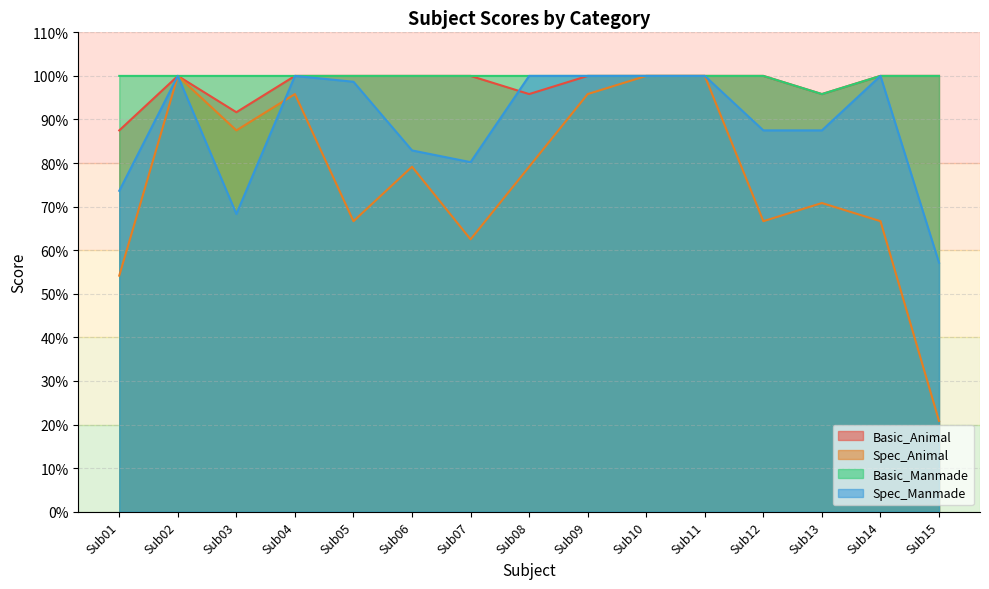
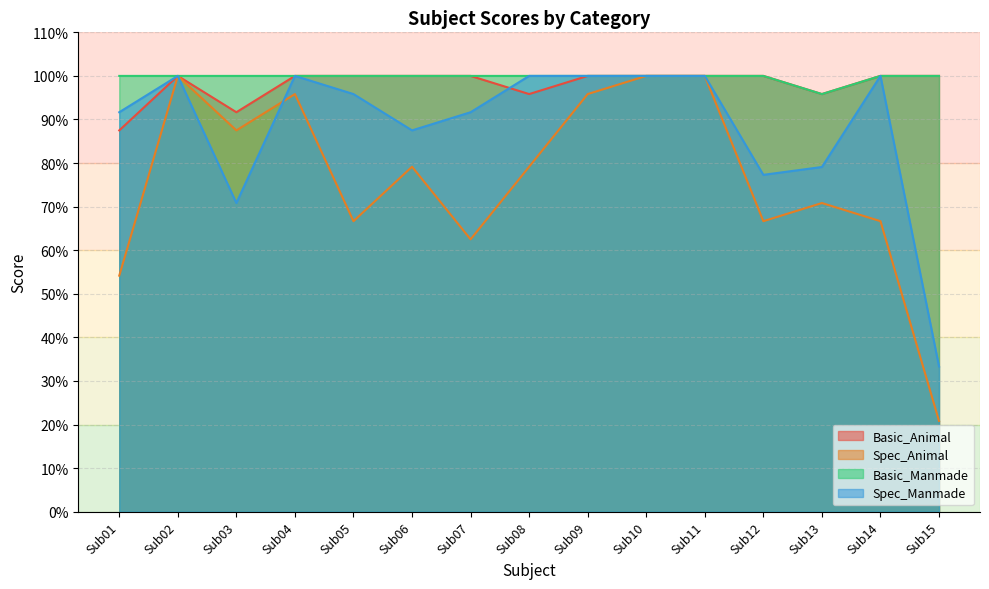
  {
    "Basic_Manmade": {
      "Sub01": "100%",
      "Sub03": "100%"
    },
    "Spec_Manmade": {
-     "Sub01": "74%",
-     "Sub03": "68%",
-     "Sub05": "99%",
-     "Sub06": "83%",
-     "Sub07": "80%",
-     "Sub12": "88%",
-     "Sub13": "88%",
-     "Sub15": "57%"
+     "Sub01": "92%",
+     "Sub03": "71%",
+     "Sub05": "96%",
+     "Sub06": "88%",
+     "Sub07": "92%",
+     "Sub12": "77%",
+     "Sub13": "79%",
+     "Sub15": "33%"
    }
  }
